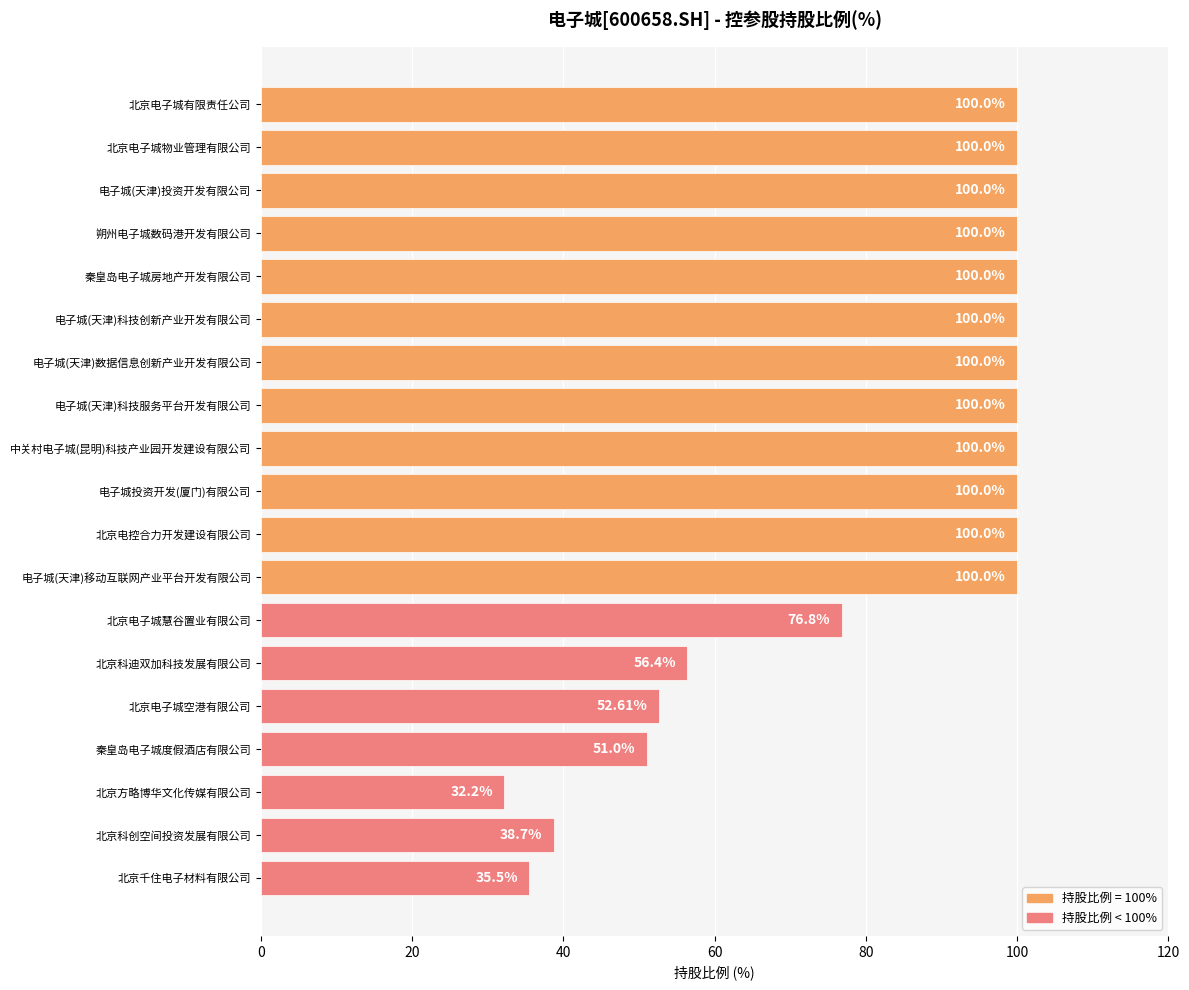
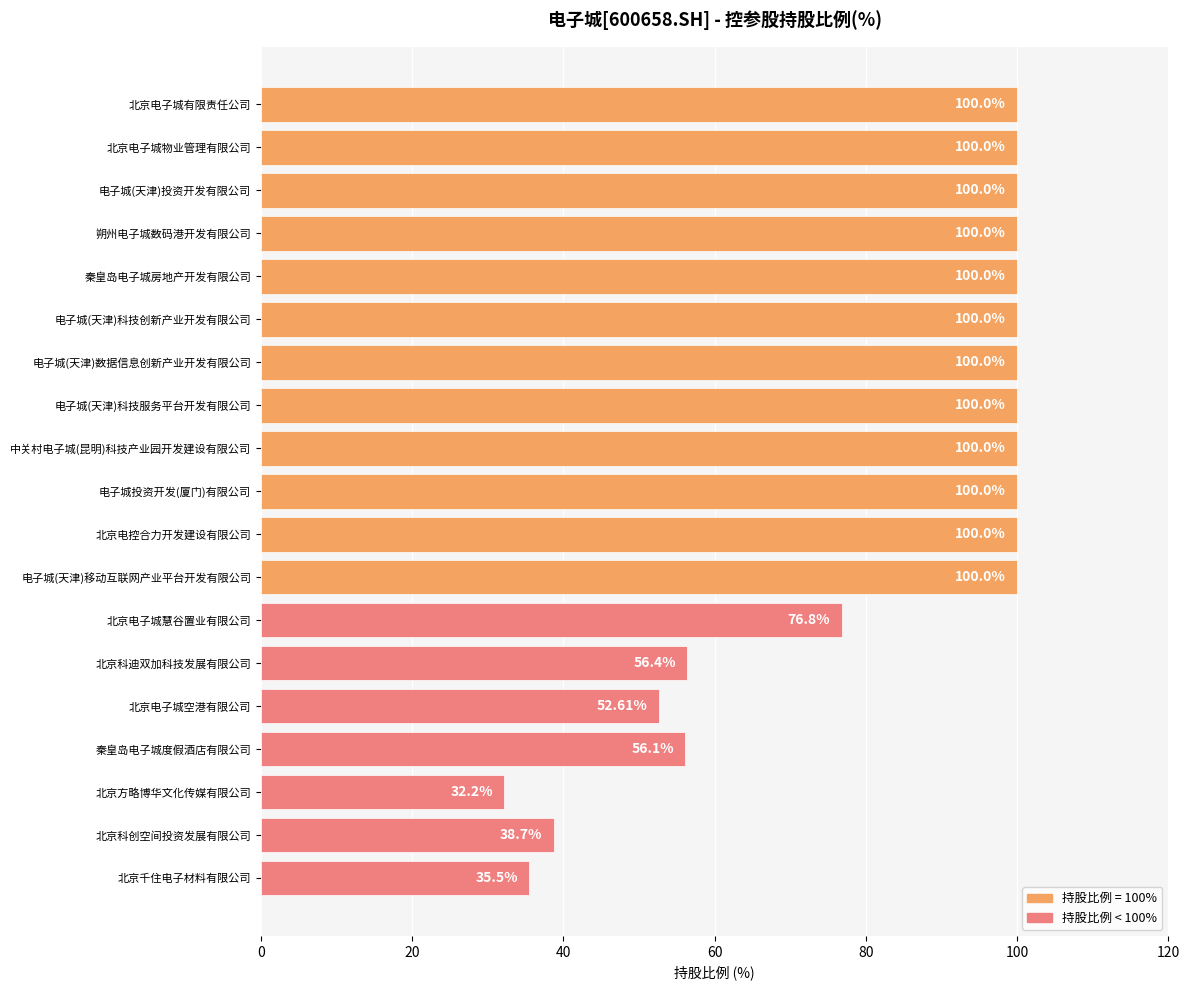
  {
    "北京电子城有限责任公司": "100.0%",
    "北京电子城物业管理有限公司": "100.0%",
    "电子城(天津)投资开发有限公司": "100.0%",
    "朔州电子城数码港开发有限公司": "100.0%",
    "秦皇岛电子城房地产开发有限公司": "100.0%",
    "电子城(天津)科技创新产业开发有限公司": "100.0%",
    "电子城(天津)数据信息创新产业开发有限公司": "100.0%",
    "电子城(天津)科技服务平台开发有限公司": "100.0%",
    "中关村电子城(昆明)科技产业园开发建设有限公司": "100.0%",
    "电子城投资开发(厦门)有限公司": "100.0%",
    "北京电控合力开发建设有限公司": "100.0%",
    "电子城(天津)移动互联网产业平台开发有限公司": "100.0%",
    "北京电子城慧谷置业有限公司": "76.8%",
    "北京科迪双加科技发展有限公司": "56.4%",
    "北京电子城空港有限公司": "52.61%",
-   "秦皇岛电子城度假酒店有限公司": "51.0%",
+   "秦皇岛电子城度假酒店有限公司": "56.1%",
    "北京方略博华文化传媒有限公司": "32.2%",
    "北京科创空间投资发展有限公司": "38.7%",
    "北京千住电子材料有限公司": "35.5%"
  }
